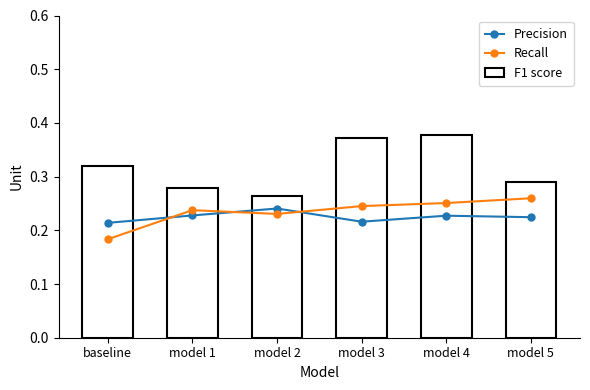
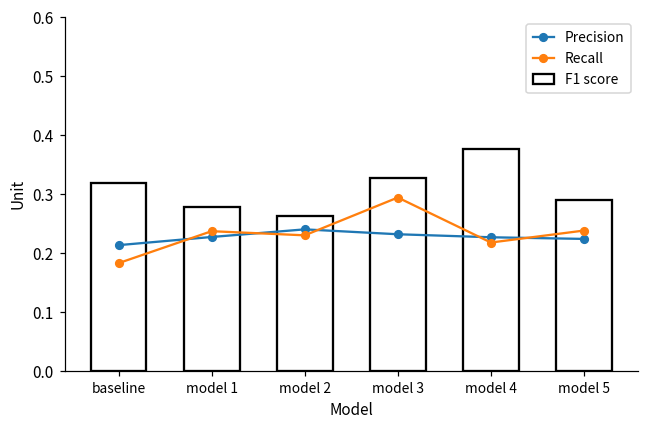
  {
    "Precision": {
      "baseline": 0.21,
      "model 1": 0.23,
      "model 2": 0.24,
-     "model 3": 0.22,
+     "model 3": 0.23,
      "model 4": 0.23,
      "model 5": 0.22
    },
    "F1 score": {
      "baseline": 0.32,
      "model 1": 0.28,
      "model 2": 0.26,
-     "model 3": 0.37,
+     "model 3": 0.33,
      "model 4": 0.38,
      "model 5": 0.29
    },
    "Recall": {
      "baseline": 0.18,
      "model 1": 0.24,
      "model 2": 0.23,
-     "model 3": 0.25,
-     "model 4": 0.25,
-     "model 5": 0.26
+     "model 3": 0.29,
+     "model 4": 0.22,
+     "model 5": 0.24
    }
  }
